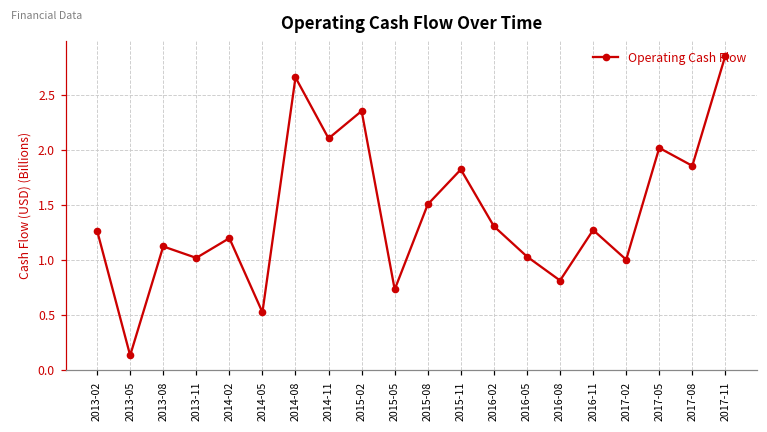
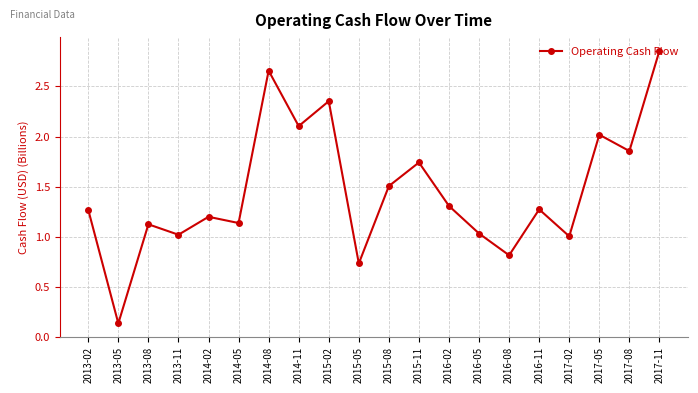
  {
    "2013-02": 1.27,
    "2013-05": 0.13,
    "2013-08": 1.12,
    "2013-11": 1.02,
    "2014-02": 1.20,
-   "2014-05": 0.53,
+   "2014-05": 1.14,
    "2014-08": 2.66,
    "2014-11": 2.10,
    "2015-02": 2.35,
    "2015-05": 0.73,
    "2015-08": 1.51,
-   "2015-11": 1.82,
+   "2015-11": 1.74,
    "2016-02": 1.31,
    "2016-05": 1.03,
    "2016-08": 0.81,
    "2016-11": 1.27,
    "2017-02": 1.00,
    "2017-05": 2.02,
    "2017-08": 1.86,
    "2017-11": 2.86
  }
